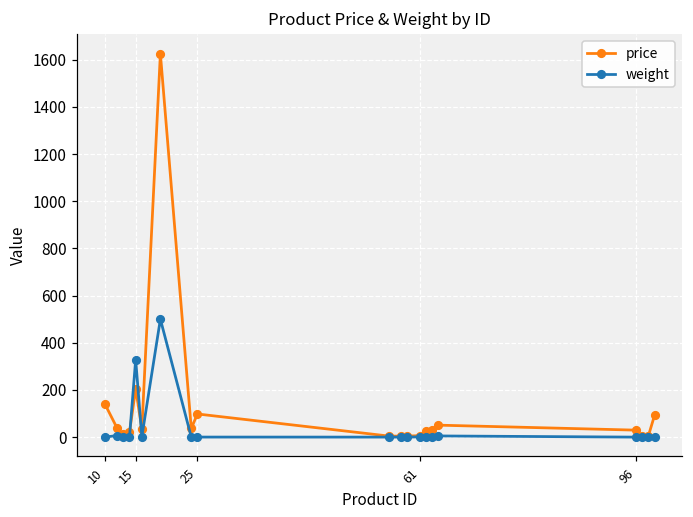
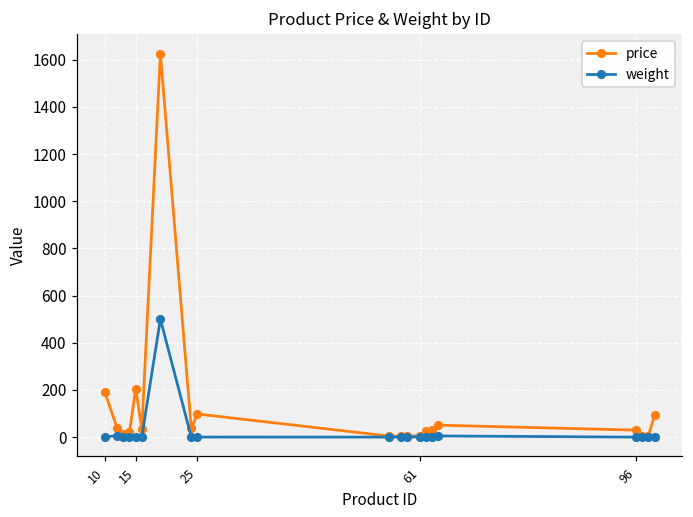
  {
    "price": {
-     "10": 140,
+     "10": 190,
      "15": 210,
      "25": 100,
      "96": 30
    },
    "weight": {
      "10": 0,
-     "15": 330,
+     "15": 0,
      "25": 0,
      "96": 0
    }
  }
